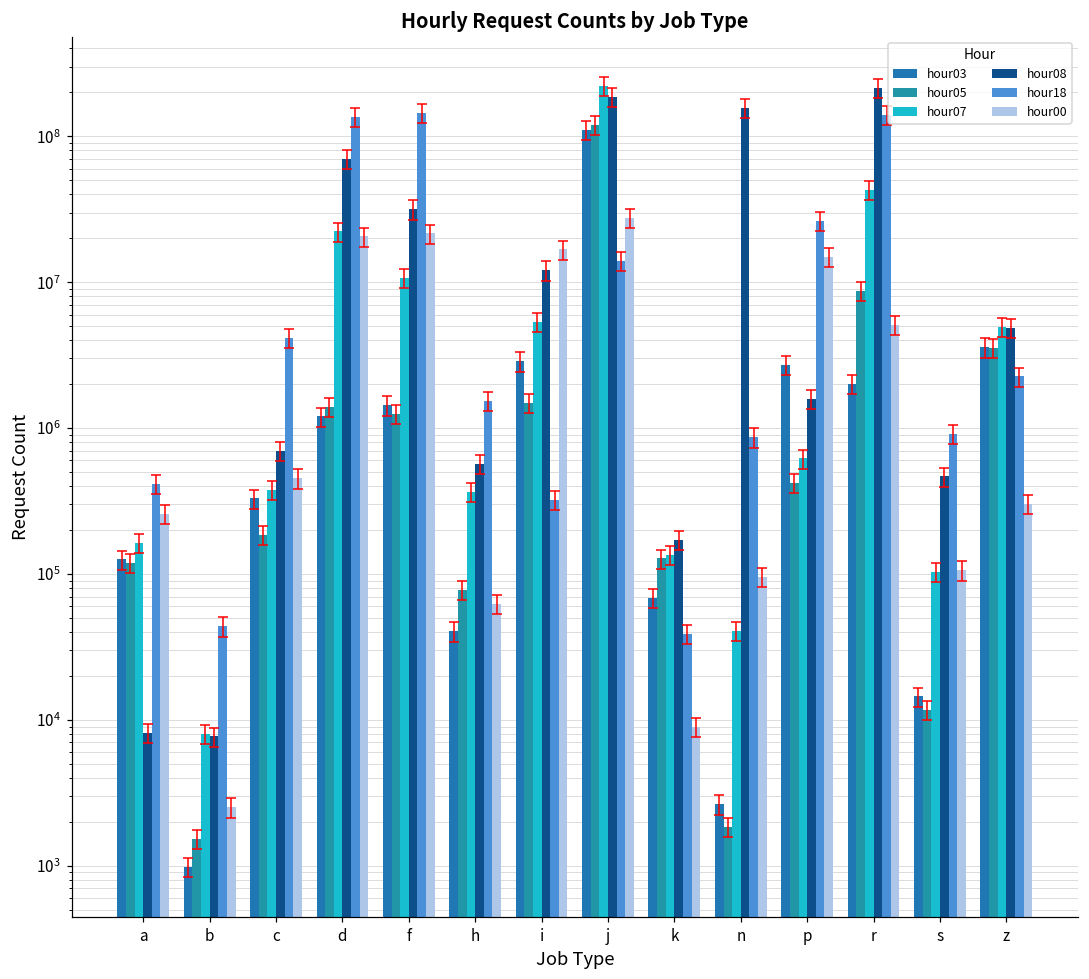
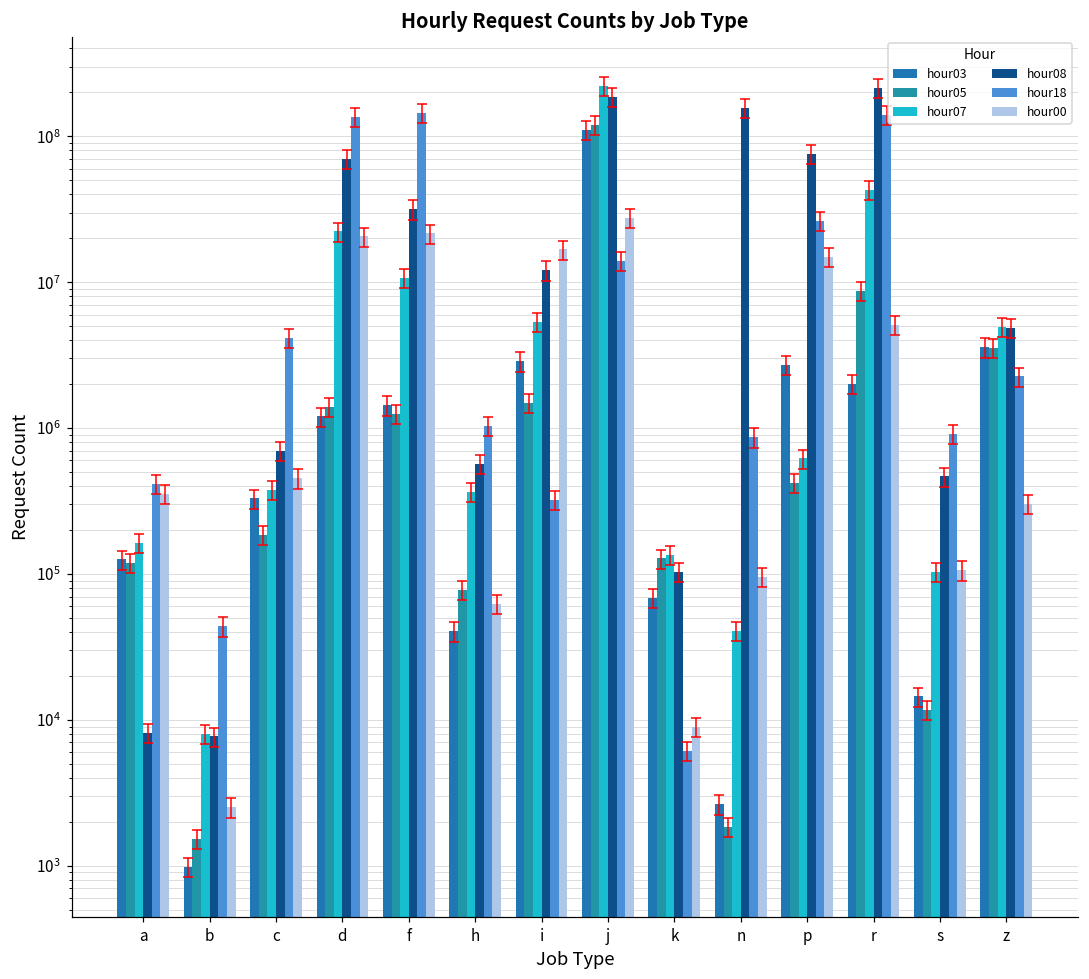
  {
    "hour08": {
      "a": 8000,
      "b": 8000,
      "c": 700000,
      "d": 70000000,
      "f": 32000000,
      "h": 570000,
      "i": 12000000,
      "j": 190000000,
-     "k": 170000,
+     "k": 100000,
      "n": 160000000,
-     "p": 1600000,
+     "p": 80000000,
      "r": 220000000,
      "s": 470000,
      "z": 4800000
    },
    "hour18": {
      "a": 420000,
      "b": 44000,
      "c": 4200000,
      "d": 140000000,
      "f": 140000000,
-     "h": 1500000,
+     "h": 1000000,
      "i": 320000,
      "j": 14000000,
-     "k": 39000,
+     "k": 6000,
      "n": 900000,
      "p": 26000000,
      "r": 140000000,
      "s": 900000,
      "z": 2300000
    },
    "hour00": {
-     "a": 260000,
+     "a": 350000,
      "b": 2500,
      "c": 450000,
      "d": 21000000,
      "f": 22000000,
      "h": 60000,
      "i": 17000000,
      "j": 27000000,
      "k": 9000,
      "n": 100000,
      "p": 15000000,
      "r": 5100000,
      "s": 110000,
      "z": 300000
    }
  }
